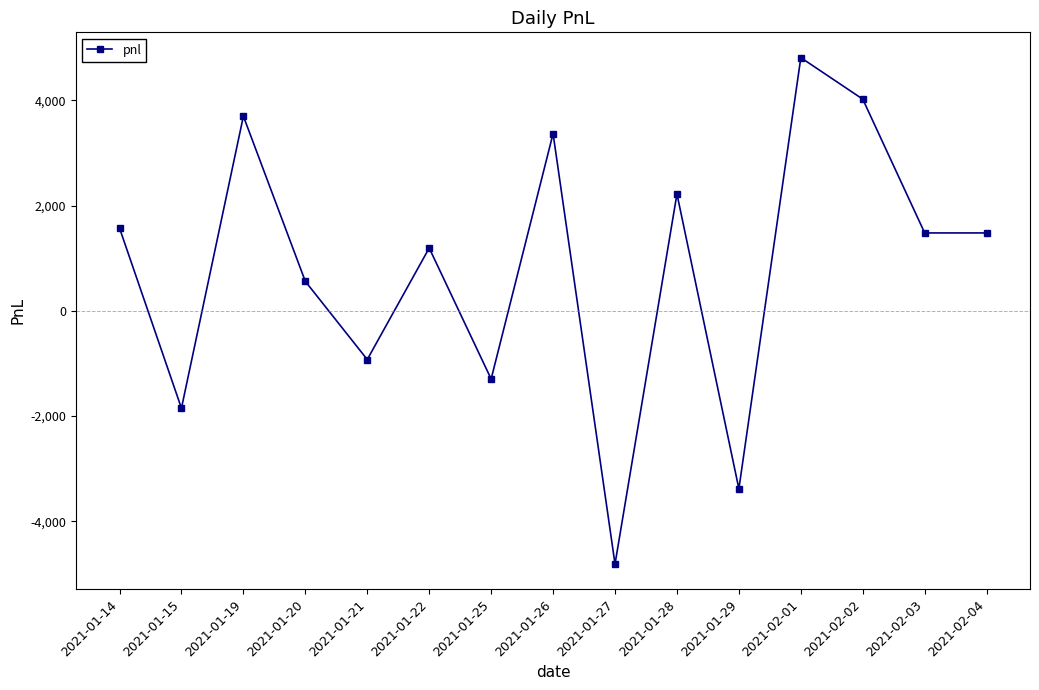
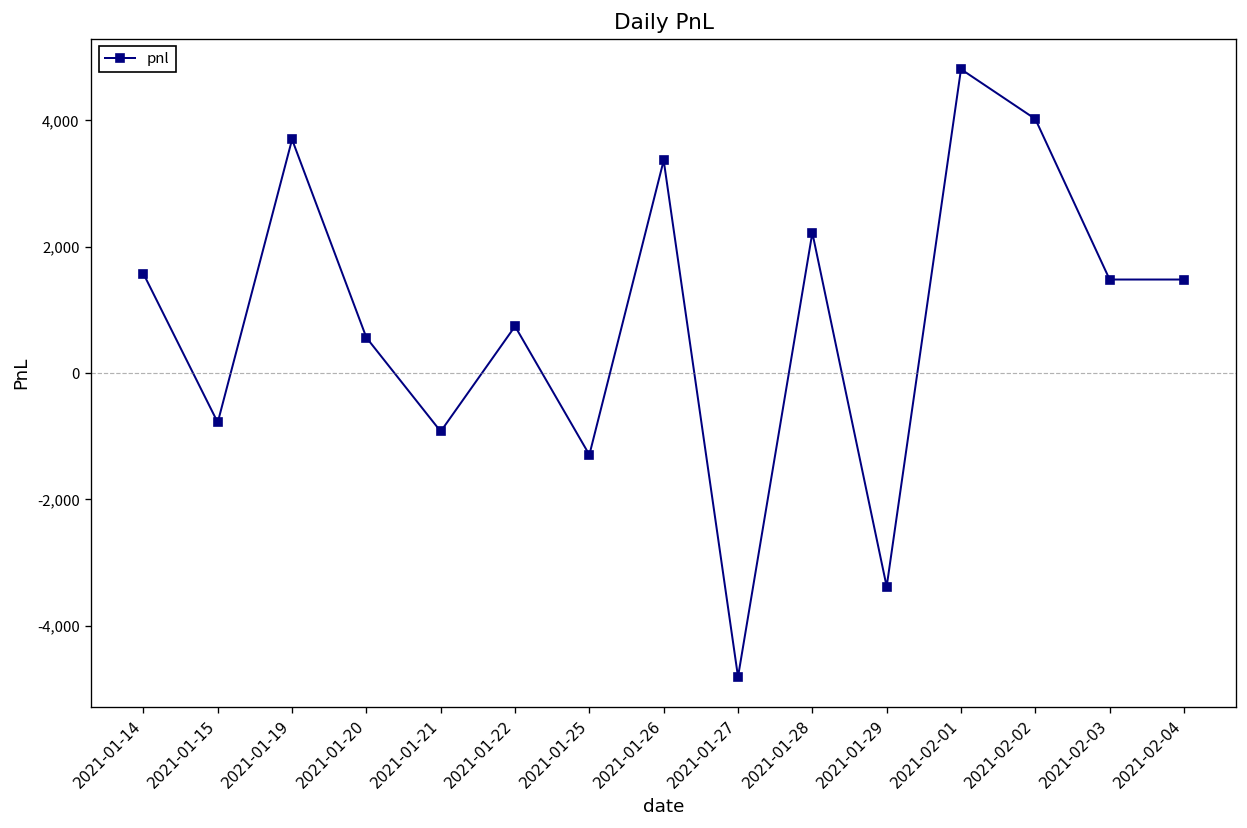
  {
    "2021-01-14": "1,600",
-   "2021-01-15": "-1,900",
+   "2021-01-15": "-800",
    "2021-01-19": "3,700",
    "2021-01-20": "600",
    "2021-01-21": "-900",
-   "2021-01-22": "1,200",
+   "2021-01-22": "700",
    "2021-01-25": "-1,300",
    "2021-01-26": "3,400",
    "2021-01-27": "-4,800",
    "2021-01-28": "2,200",
    "2021-01-29": "-3,400",
    "2021-02-01": "4,800",
    "2021-02-02": "4,000",
    "2021-02-03": "1,500",
    "2021-02-04": "1,500"
  }
